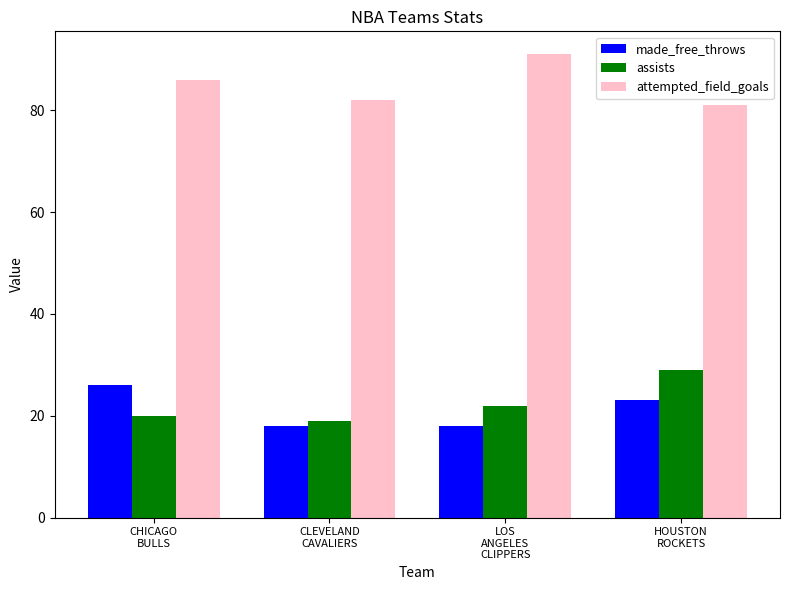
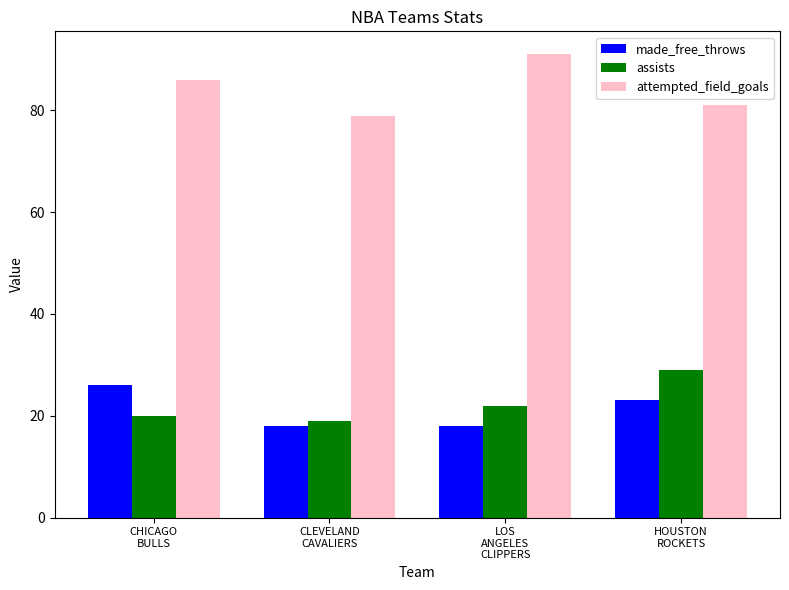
  {
    "made_free_throws": {
      "CHICAGO BULLS": 26,
      "CLEVELAND CAVALIERS": 18,
      "LOS ANGELES CLIPPERS": 18,
      "HOUSTON ROCKETS": 23
    },
    "assists": {
      "CHICAGO BULLS": 20,
      "CLEVELAND CAVALIERS": 19,
      "LOS ANGELES CLIPPERS": 22,
      "HOUSTON ROCKETS": 29
    },
    "attempted_field_goals": {
      "CHICAGO BULLS": 86,
-     "CLEVELAND CAVALIERS": 82,
+     "CLEVELAND CAVALIERS": 79,
      "LOS ANGELES CLIPPERS": 91,
      "HOUSTON ROCKETS": 81
    }
  }
